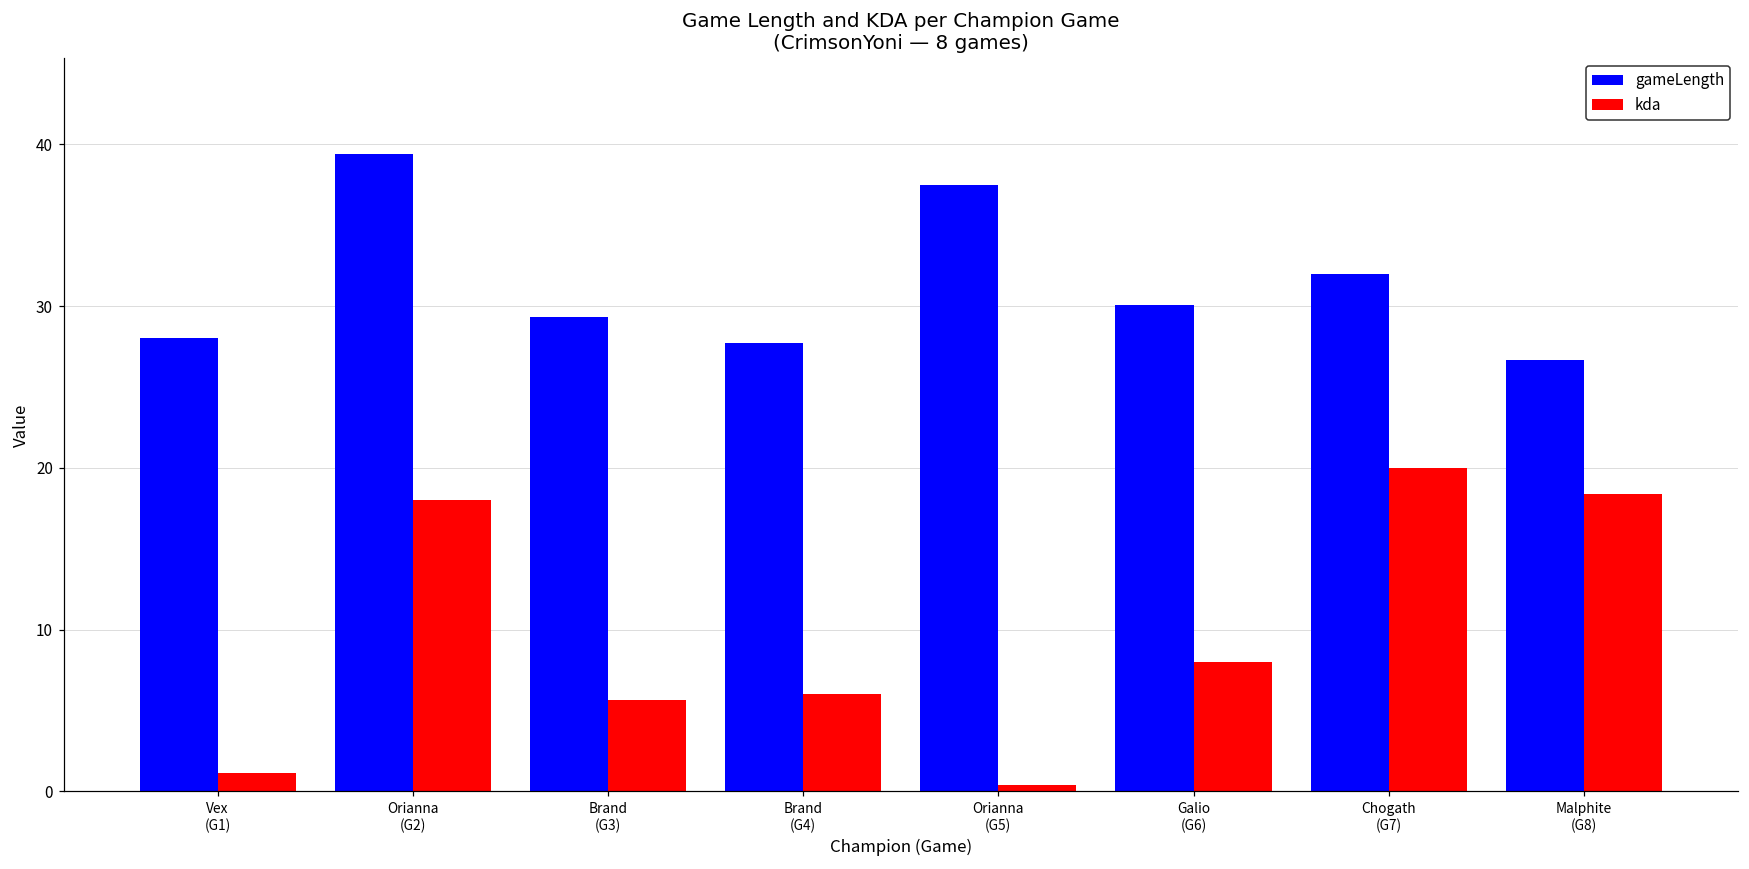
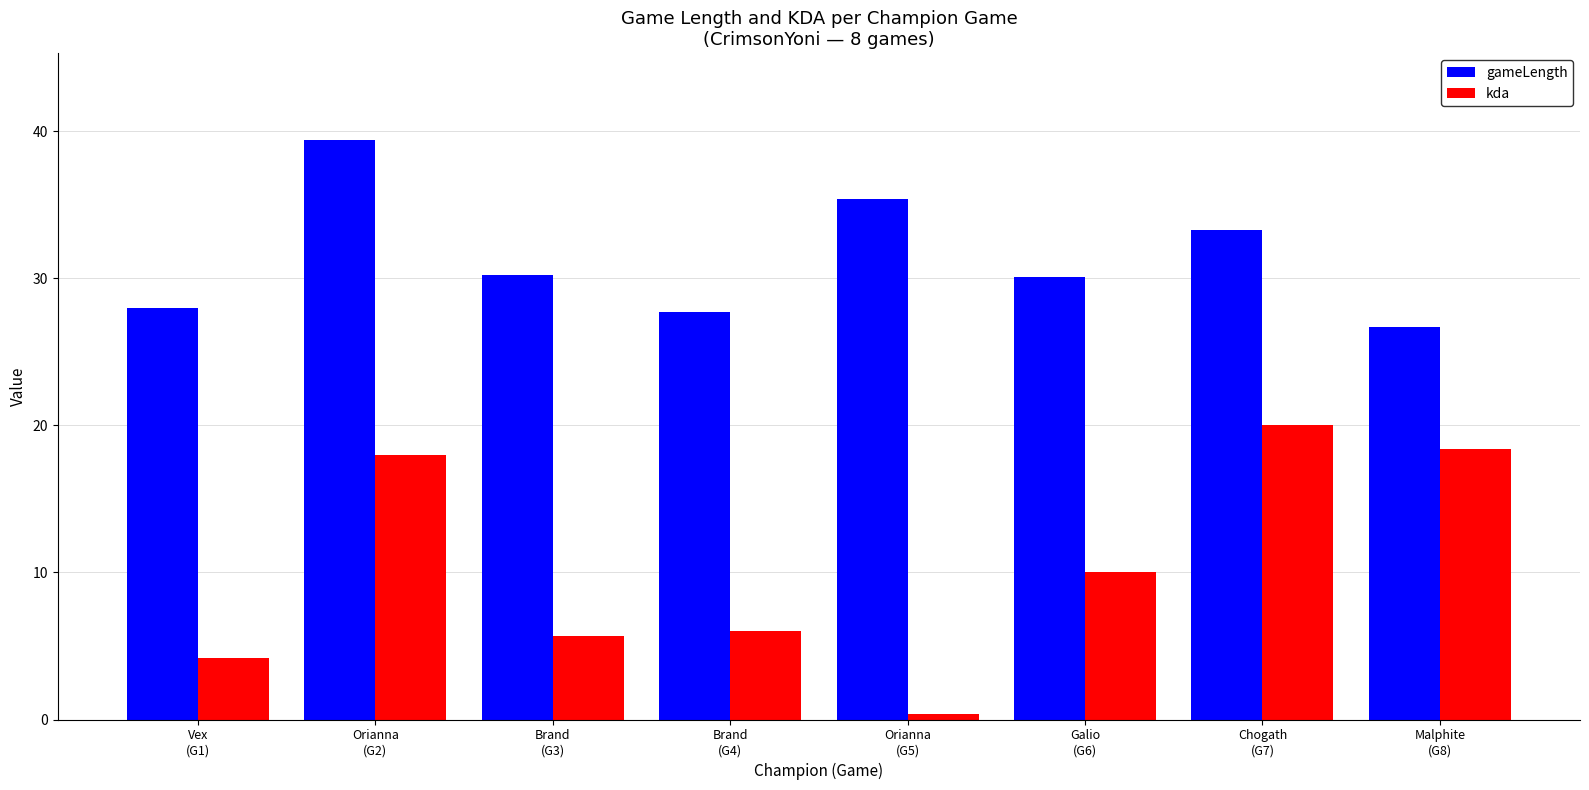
  {
    "gameLength": {
      "Vex (G1)": 28.0,
      "Orianna (G2)": 39.4,
-     "Brand (G3)": 29.3,
+     "Brand (G3)": 30.2,
      "Brand (G4)": 27.7,
-     "Orianna (G5)": 37.5,
+     "Orianna (G5)": 35.4,
      "Galio (G6)": 30.1,
-     "Chogath (G7)": 32.0,
+     "Chogath (G7)": 33.3,
      "Malphite (G8)": 26.7
    },
    "kda": {
-     "Vex (G1)": 1.1,
+     "Vex (G1)": 4.2,
      "Orianna (G2)": 18.0,
      "Brand (G3)": 5.7,
      "Brand (G4)": 6.0,
      "Orianna (G5)": 0.4,
-     "Galio (G6)": 8,
+     "Galio (G6)": 10,
      "Chogath (G7)": 20.0,
      "Malphite (G8)": 18.4
    }
  }
